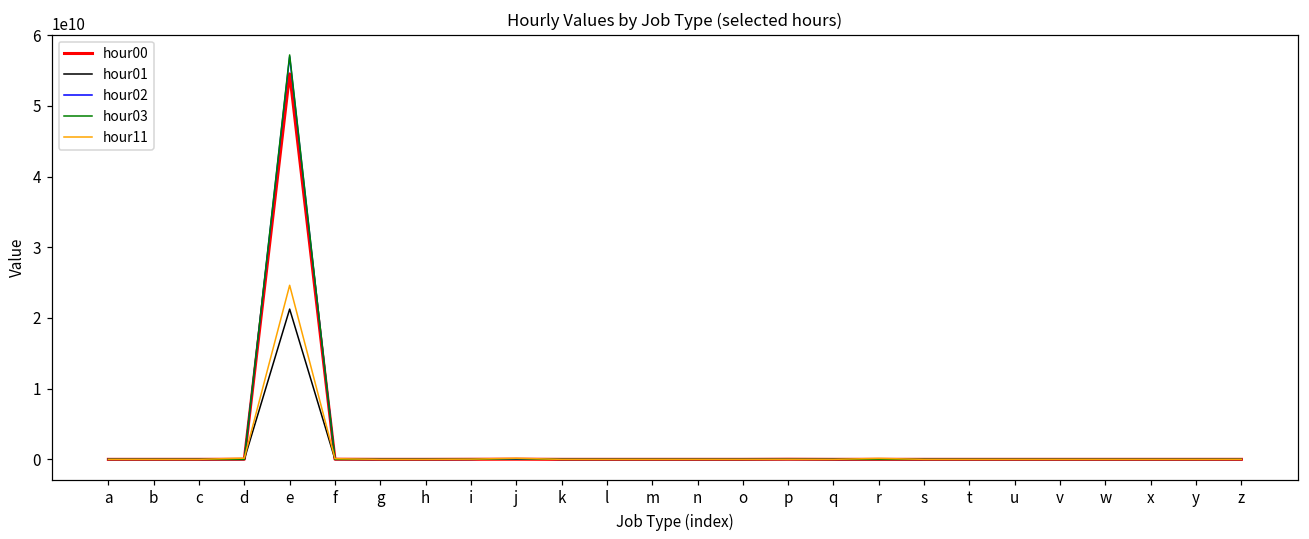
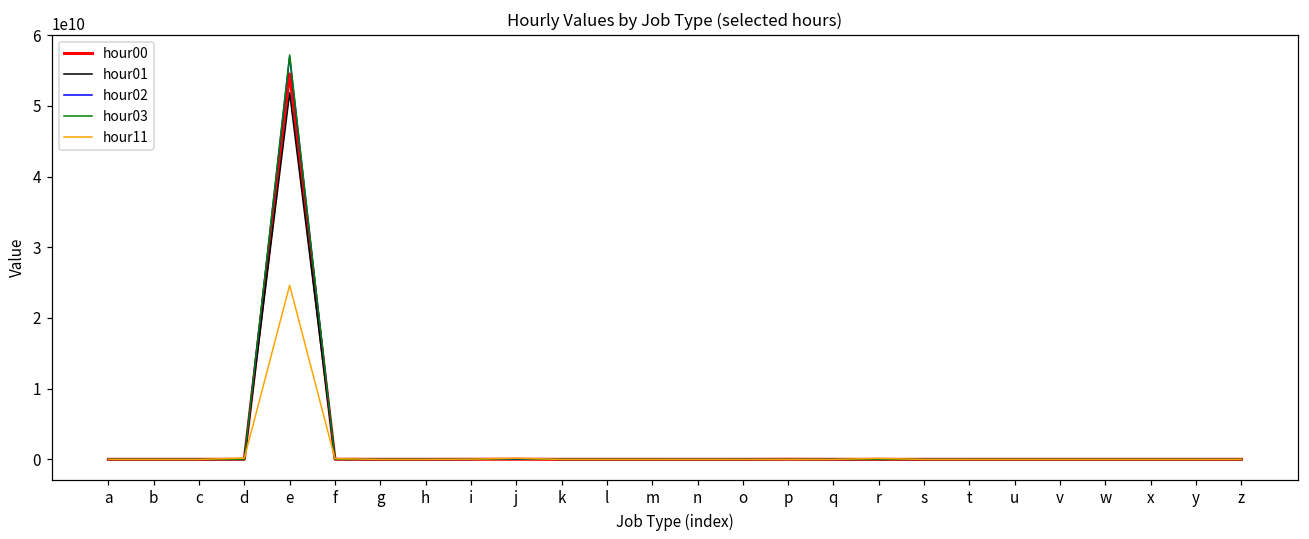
  {
    "hour00": {
      "e": 55000000000
    },
    "hour01": {
-     "e": 21000000000
+     "e": 52000000000
    },
    "hour11": {
      "e": 25000000000
    }
  }
